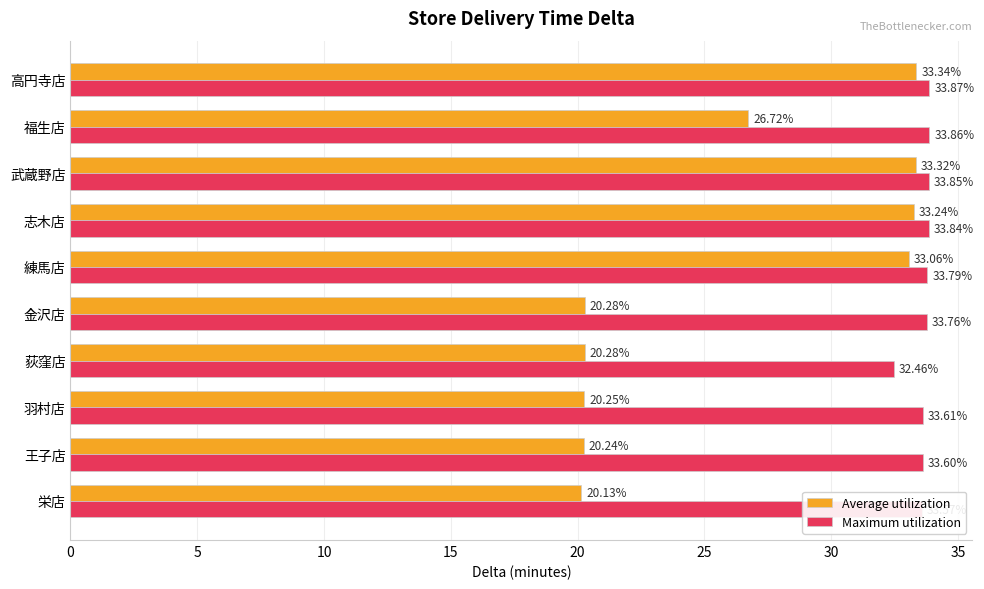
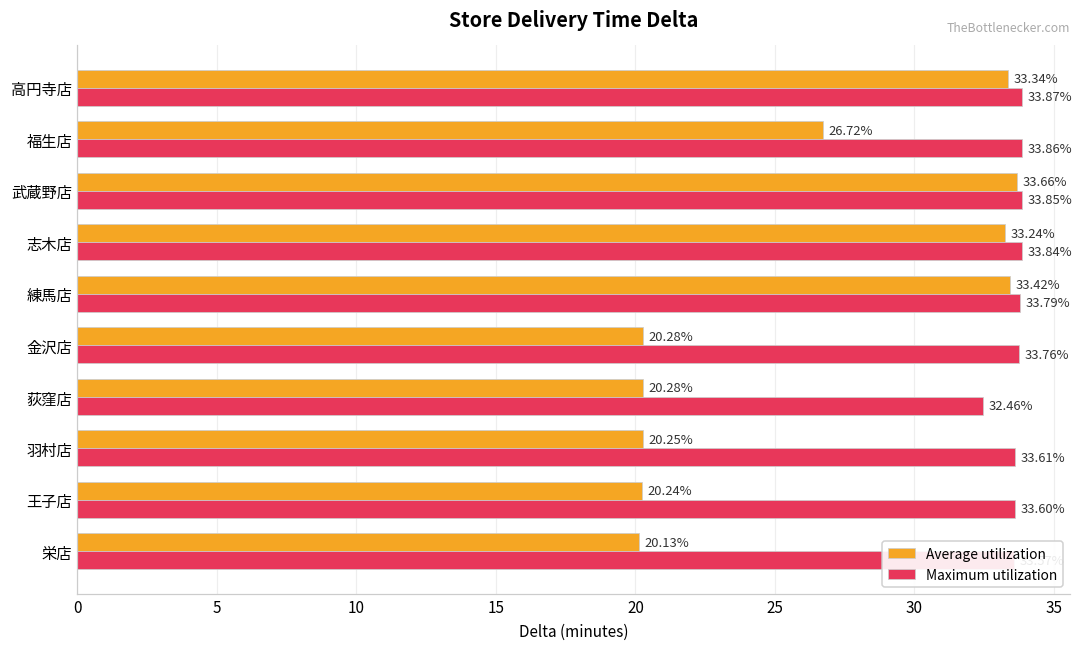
  {
    "Average utilization": {
      "高円寺店": "33.34%",
      "福生店": "26.72%",
-     "武蔵野店": "33.32%",
+     "武蔵野店": "33.66%",
      "志木店": "33.24%",
-     "練馬店": "33.06%",
+     "練馬店": "33.42%",
      "金沢店": "20.28%",
      "荻窪店": "20.28%",
      "羽村店": "20.25%",
      "王子店": "20.24%",
      "栄店": "20.13%"
    },
    "Maximum utilization": {
      "高円寺店": "33.87%",
      "福生店": "33.86%",
      "武蔵野店": "33.85%",
      "志木店": "33.84%",
      "練馬店": "33.79%",
      "金沢店": "33.76%",
      "荻窪店": "32.46%",
      "羽村店": "33.61%",
      "王子店": "33.60%"
    }
  }
